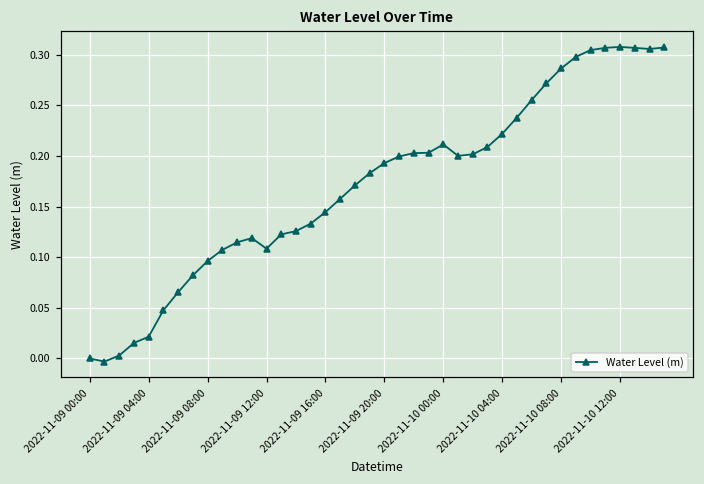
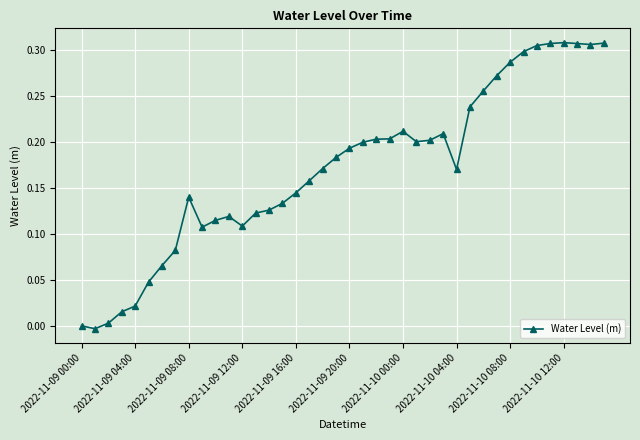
  {
    "2022-11-09 00:00": 0.00,
    "2022-11-09 04:00": 0.02,
-   "2022-11-09 08:00": 0.10,
+   "2022-11-09 08:00": 0.14,
    "2022-11-09 12:00": 0.11,
    "2022-11-09 16:00": 0.14,
    "2022-11-09 20:00": 0.19,
    "2022-11-10 00:00": 0.21,
-   "2022-11-10 04:00": 0.22,
+   "2022-11-10 04:00": 0.17,
    "2022-11-10 08:00": 0.29,
    "2022-11-10 12:00": 0.31
  }
